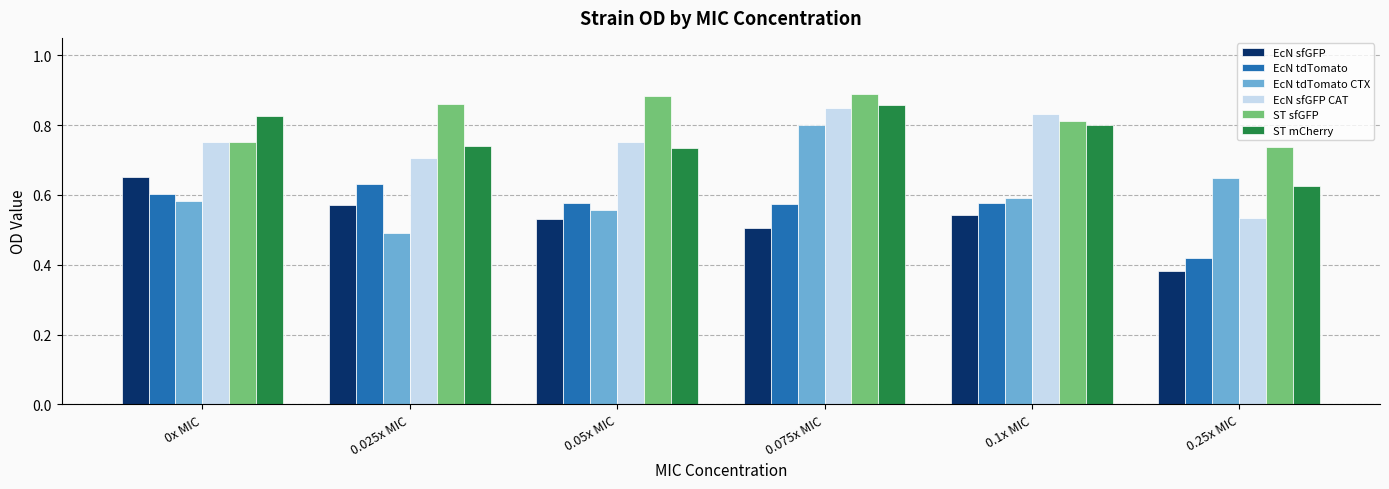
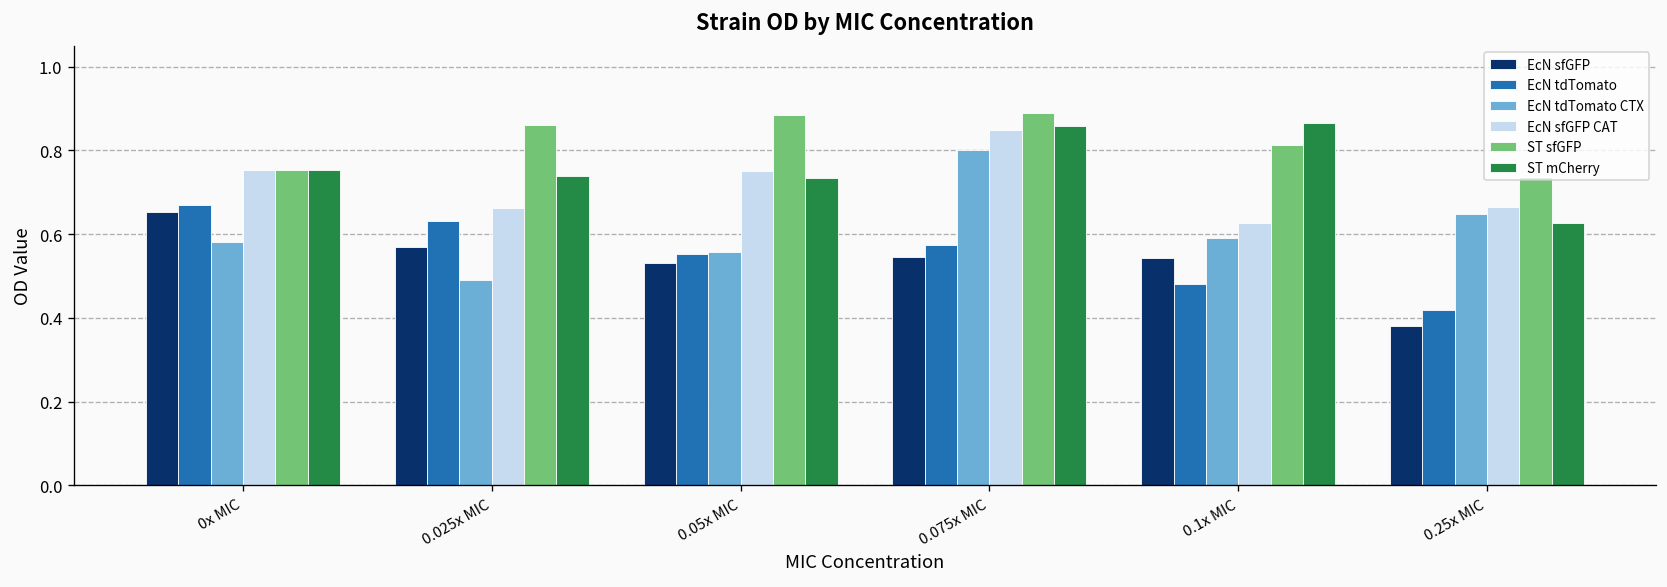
  {
    "EcN sfGFP": {
      "0x MIC": 0.65,
      "0.025x MIC": 0.57,
      "0.05x MIC": 0.53,
-     "0.075x MIC": 0.51,
+     "0.075x MIC": 0.55,
      "0.1x MIC": 0.54,
      "0.25x MIC": 0.38
    },
    "EcN tdTomato": {
-     "0x MIC": 0.60,
+     "0x MIC": 0.67,
      "0.025x MIC": 0.63,
-     "0.05x MIC": 0.58,
+     "0.05x MIC": 0.55,
      "0.075x MIC": 0.57,
-     "0.1x MIC": 0.58,
+     "0.1x MIC": 0.48,
      "0.25x MIC": 0.42
    },
    "EcN tdTomato CTX": {
      "0x MIC": 0.58,
      "0.025x MIC": 0.49,
      "0.05x MIC": 0.56,
      "0.075x MIC": 0.80,
      "0.1x MIC": 0.59,
      "0.25x MIC": 0.65
    },
    "EcN sfGFP CAT": {
      "0x MIC": 0.75,
-     "0.025x MIC": 0.71,
+     "0.025x MIC": 0.66,
      "0.05x MIC": 0.75,
      "0.075x MIC": 0.85,
-     "0.1x MIC": 0.83,
-     "0.25x MIC": 0.53
+     "0.1x MIC": 0.63,
+     "0.25x MIC": 0.67
    },
    "ST sfGFP": {
      "0x MIC": 0.75,
      "0.025x MIC": 0.86,
      "0.05x MIC": 0.88,
      "0.075x MIC": 0.89,
      "0.1x MIC": 0.81,
      "0.25x MIC": 0.74
    },
    "ST mCherry": {
-     "0x MIC": 0.83,
+     "0x MIC": 0.75,
      "0.025x MIC": 0.74,
      "0.05x MIC": 0.74,
      "0.075x MIC": 0.86,
-     "0.1x MIC": 0.80,
+     "0.1x MIC": 0.87,
      "0.25x MIC": 0.63
    }
  }
